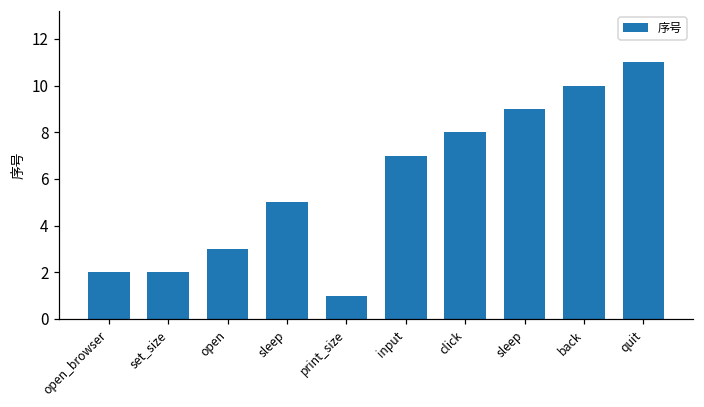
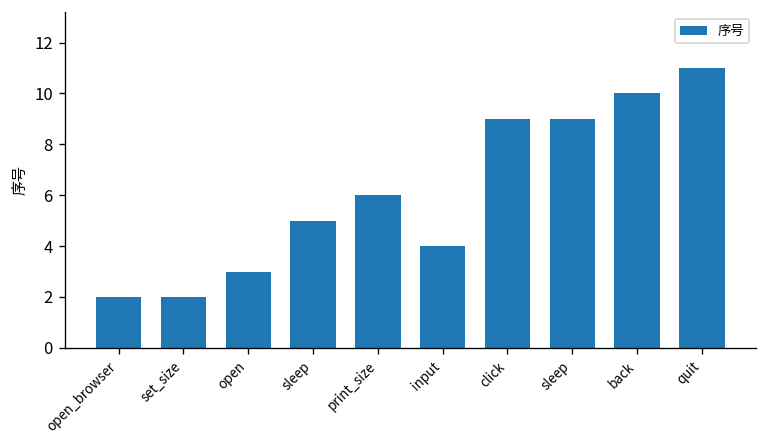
  {
    "open_browser": 2,
    "set_size": 2,
    "open": 3,
-   "print_size": 1,
-   "input": 7,
-   "click": 8,
+   "print_size": 6,
+   "input": 4,
+   "click": 9,
    "back": 10,
    "quit": 11
  }
